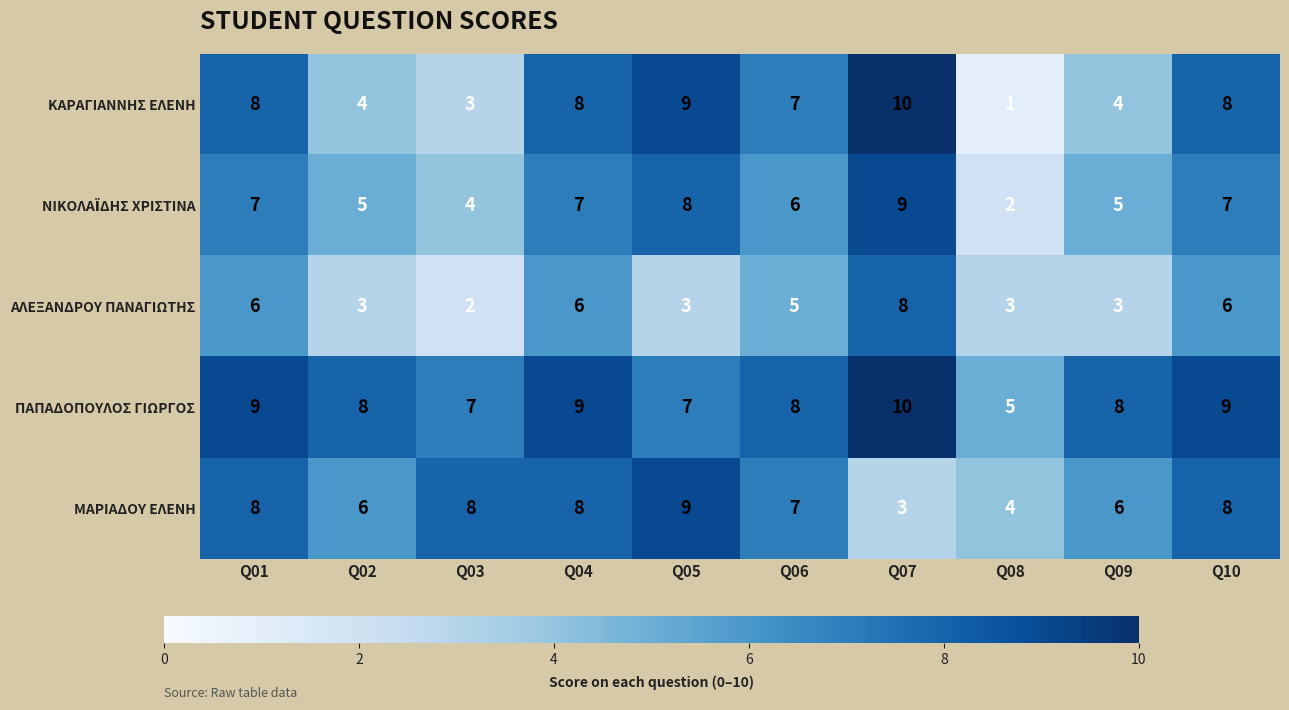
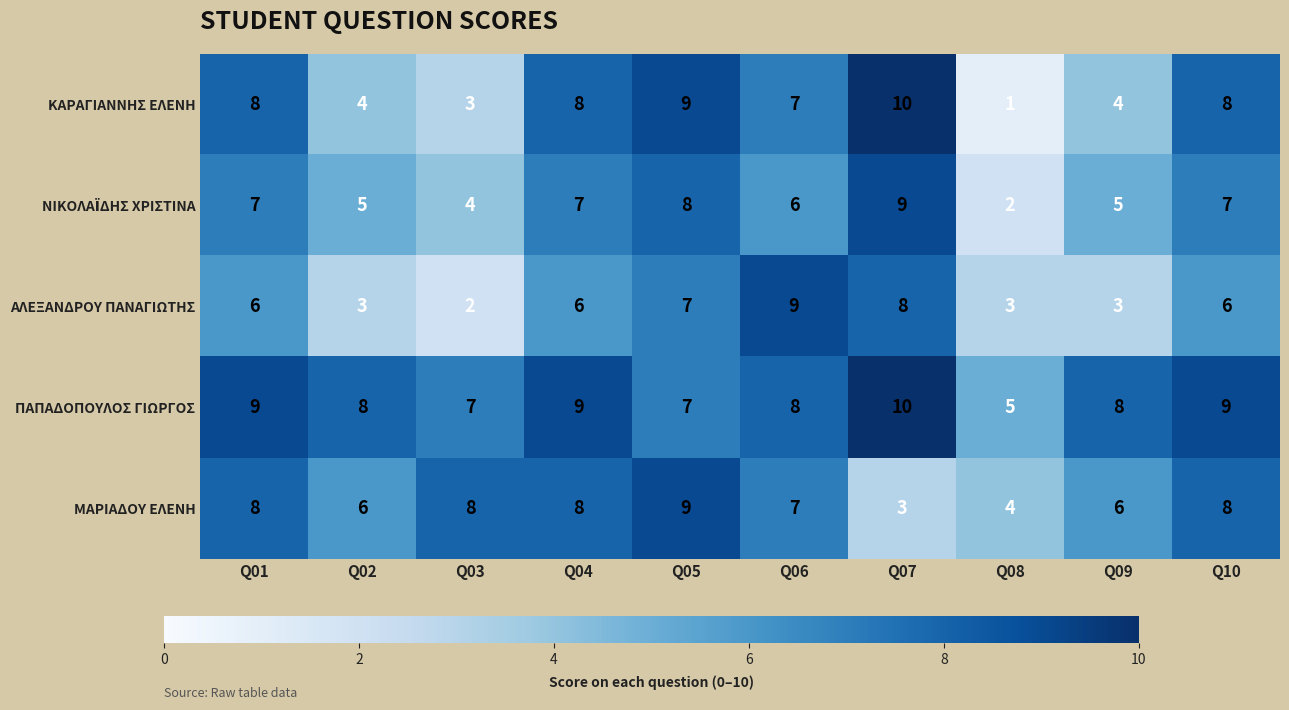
  {
    "ΚΑΡΑΓΙΑΝΝΗΣ ΕΛΕΝΗ": {
      "Q01": 8,
      "Q02": 4,
      "Q03": 3,
      "Q04": 8,
      "Q05": 9,
      "Q06": 7,
      "Q07": 10,
      "Q09": 4,
      "Q10": 8
    },
    "ΝΙΚΟΛΑΪΔΗΣ ΧΡΙΣΤΙΝΑ": {
      "Q01": 7,
      "Q02": 5,
      "Q03": 4,
      "Q04": 7,
      "Q05": 8,
      "Q06": 6,
      "Q07": 9,
      "Q08": 2,
      "Q09": 5,
      "Q10": 7
    },
    "ΑΛΕΞΑΝΔΡΟΥ ΠΑΝΑΓΙΩΤΗΣ": {
      "Q01": 6,
      "Q02": 3,
      "Q03": 2,
      "Q04": 6,
-     "Q05": 3,
-     "Q06": 5,
+     "Q05": 7,
+     "Q06": 9,
      "Q07": 8,
      "Q08": 3,
      "Q09": 3,
      "Q10": 6
    },
    "ΠΑΠΑΔΟΠΟΥΛΟΣ ΓΙΩΡΓΟΣ": {
      "Q01": 9,
      "Q02": 8,
      "Q03": 7,
      "Q04": 9,
      "Q05": 7,
      "Q06": 8,
      "Q07": 10,
      "Q08": 5,
      "Q09": 8,
      "Q10": 9
    },
    "ΜΑΡΙΑΔΟΥ ΕΛΕΝΗ": {
      "Q01": 8,
      "Q02": 6,
      "Q03": 8,
      "Q04": 8,
      "Q05": 9,
      "Q06": 7,
      "Q07": 3,
      "Q08": 4,
      "Q09": 6,
      "Q10": 8
    }
  }
